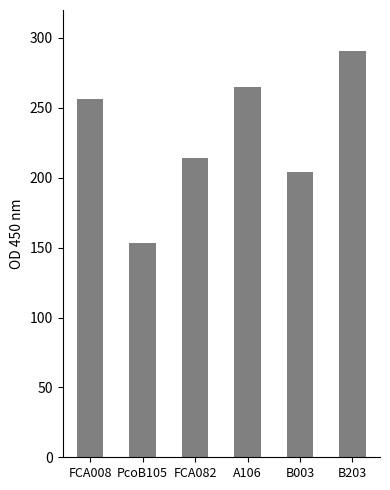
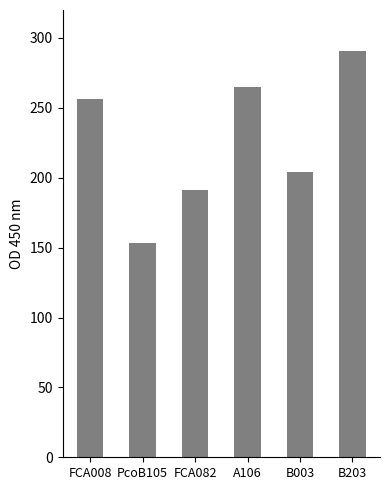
  {
    "FCA008": 256,
    "PcoB105": 153,
-   "FCA082": 214,
+   "FCA082": 191,
    "A106": 265,
    "B003": 204,
    "B203": 291
  }
